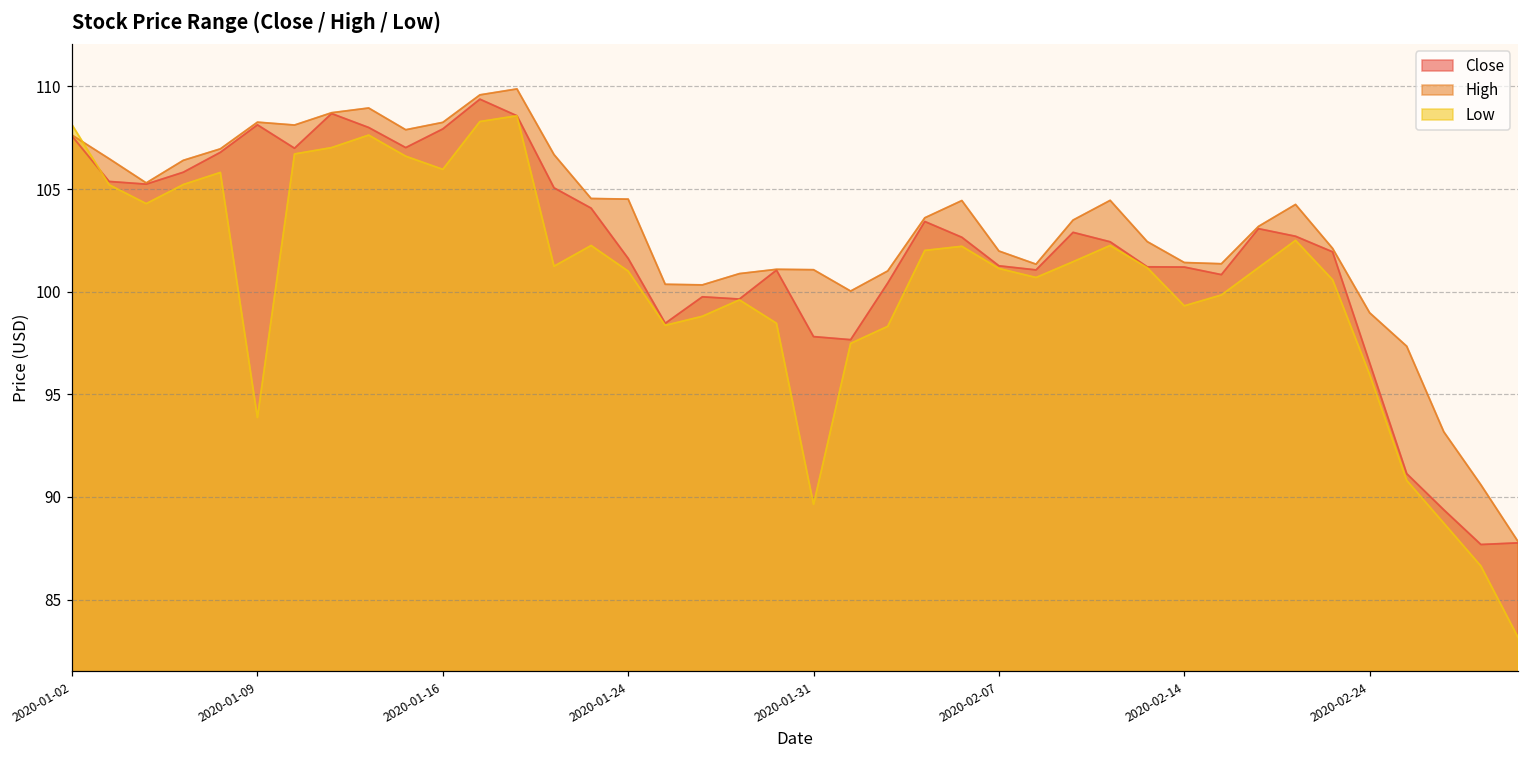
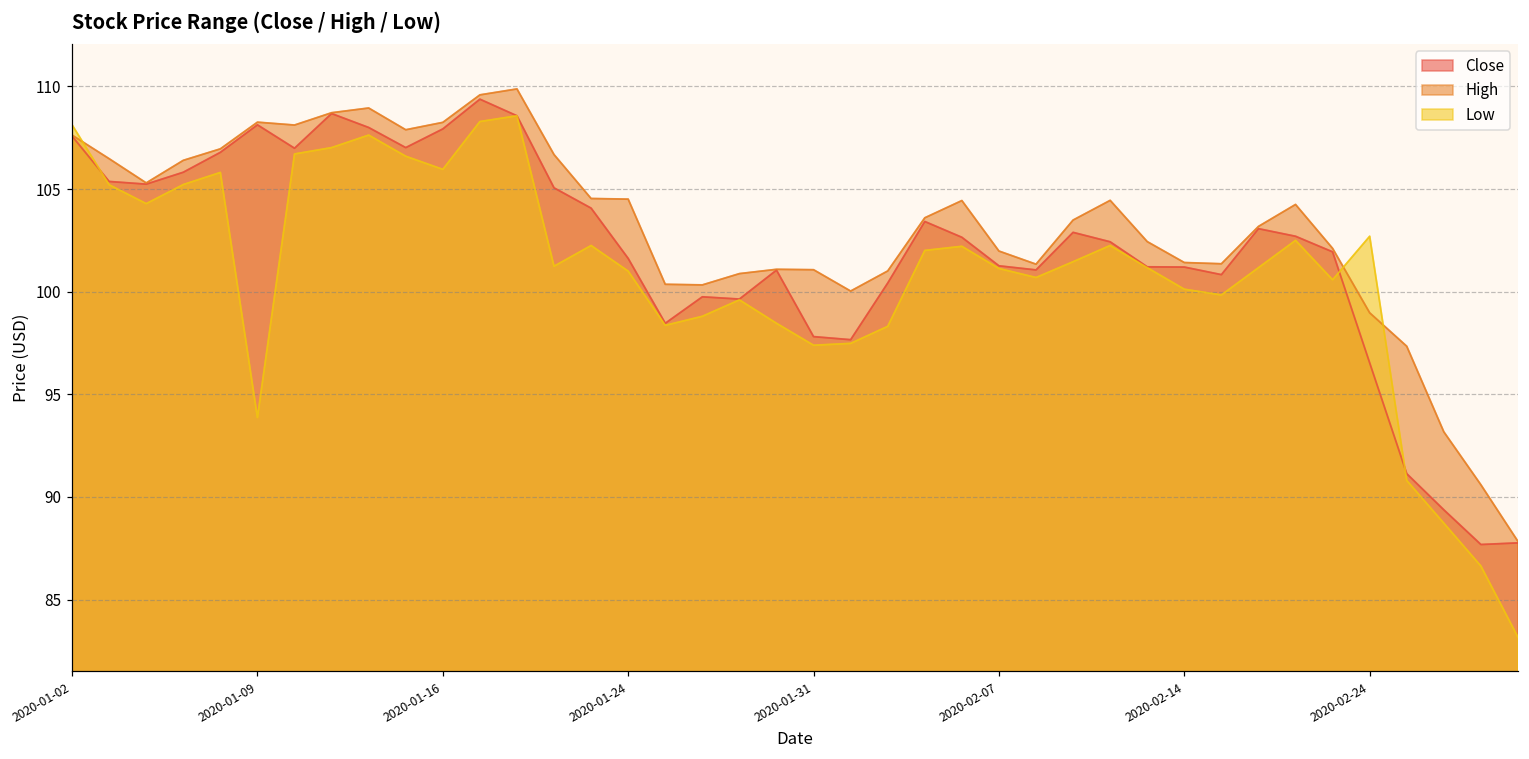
  {
    "Low": {
      "2020-01-02": 108.1,
      "2020-01-09": 93.9,
      "2020-01-16": 106.0,
      "2020-01-24": 101.0,
-     "2020-01-31": 89.6,
-     "2020-02-14": 99.3,
-     "2020-02-24": 96.0
+     "2020-01-31": 97.4,
+     "2020-02-14": 100.1,
+     "2020-02-24": 102.7
    }
  }
